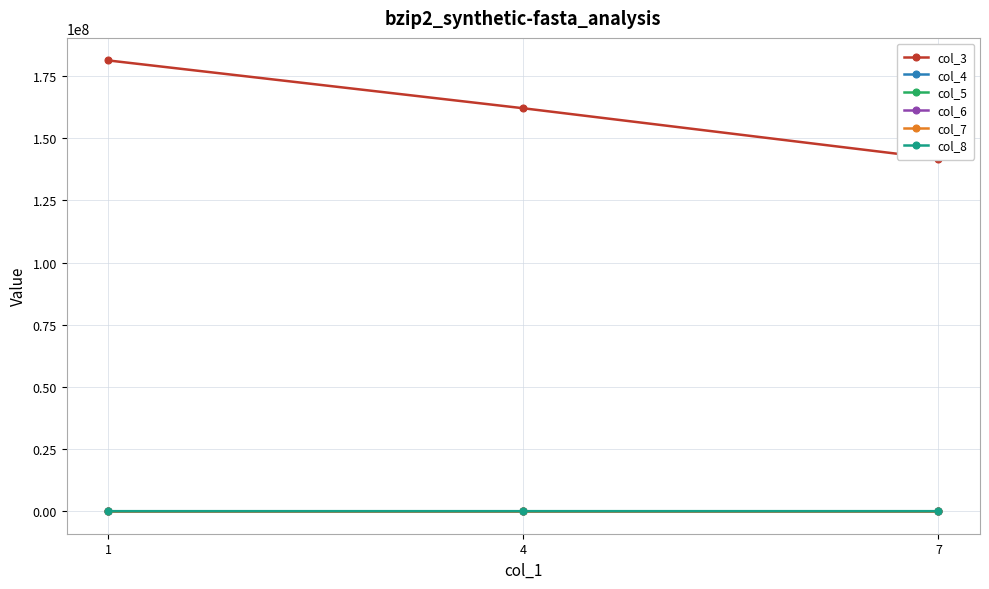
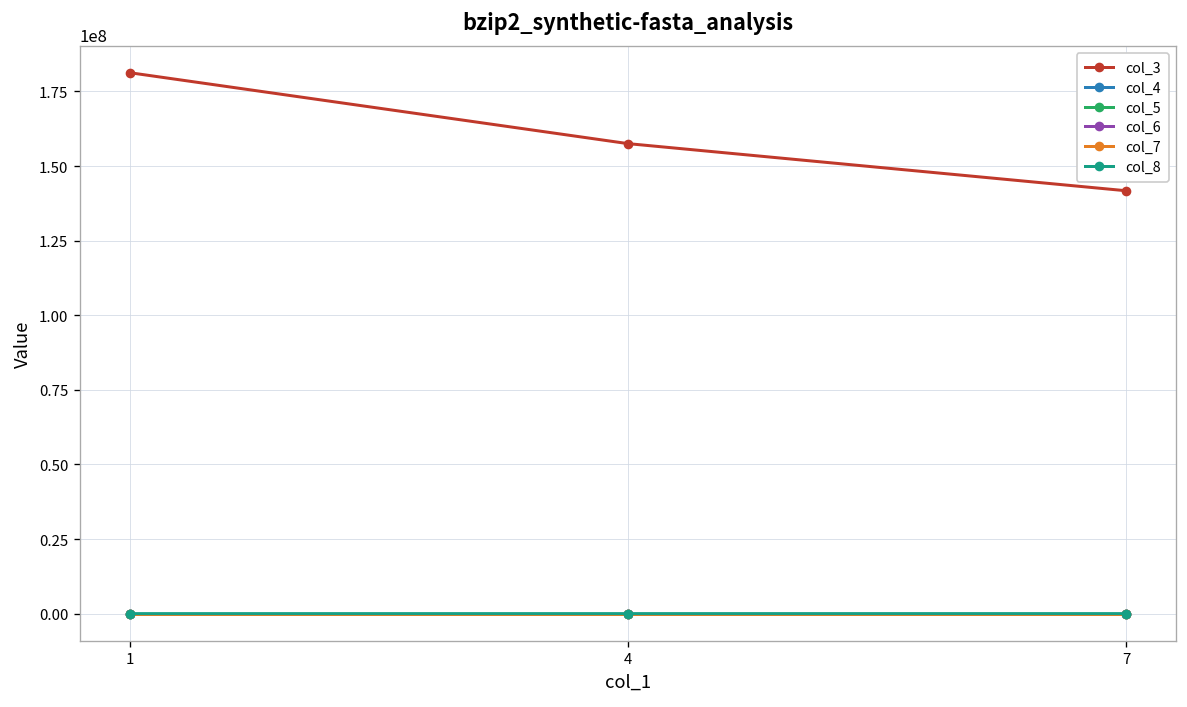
  {
    "col_3": {
      "1": 181000000,
-     "4": 162000000
+     "4": 158000000
    },
    "col_8": {
      "1": 0,
      "4": 0,
      "7": 0
    }
  }
